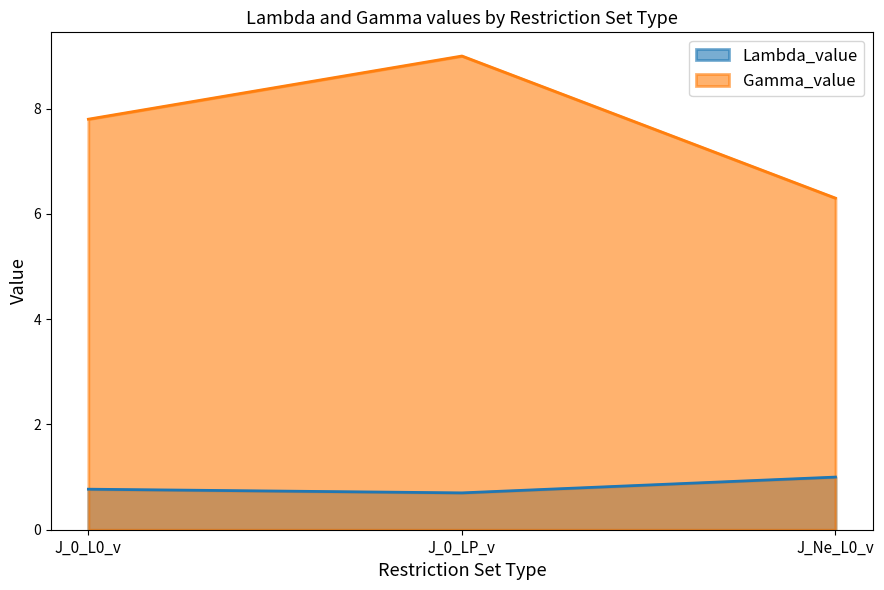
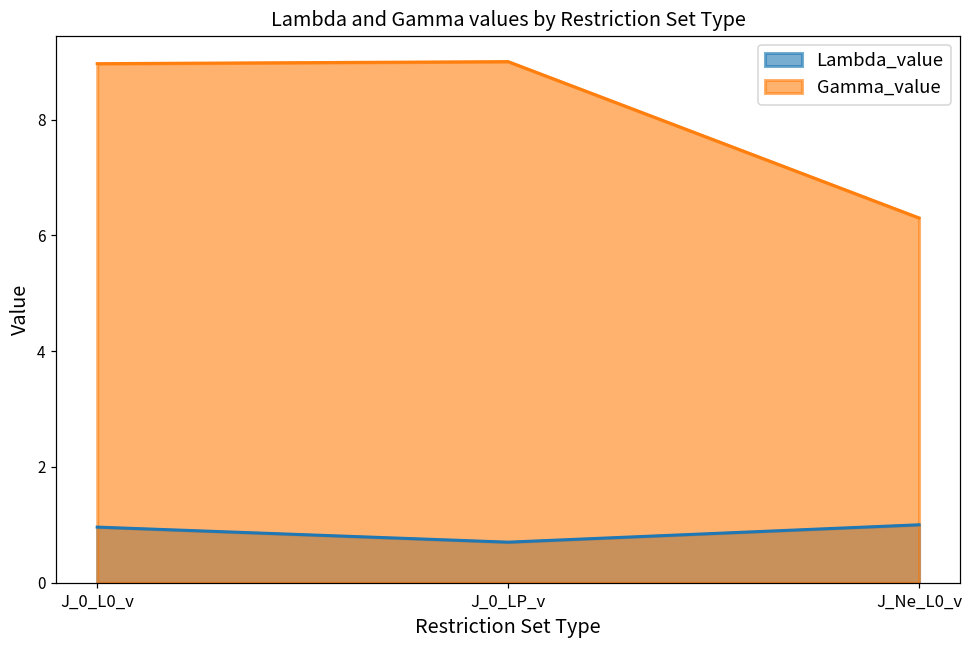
  {
    "Lambda_value": {
-     "J_0_L0_v": 0.8,
+     "J_0_L0_v": 1.0,
      "J_0_LP_v": 0.7,
      "J_Ne_L0_v": 1.0
    },
    "Gamma_value": {
-     "J_0_L0_v": 7.8,
+     "J_0_L0_v": 9.0,
      "J_0_LP_v": 9.0,
      "J_Ne_L0_v": 6.3
    }
  }
